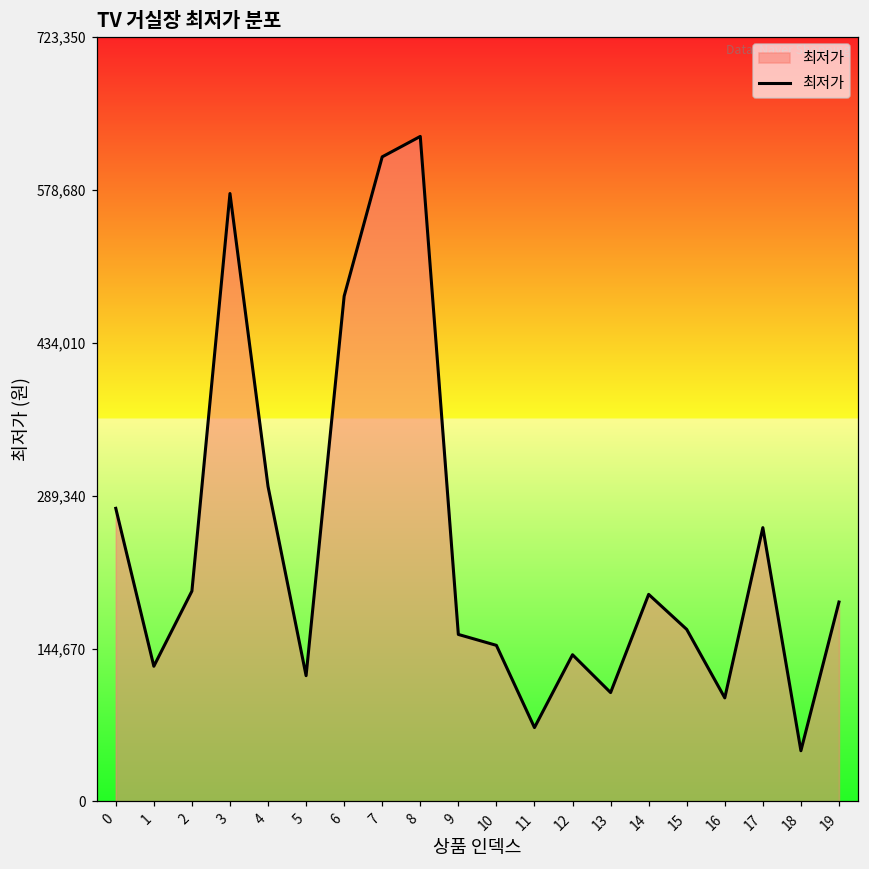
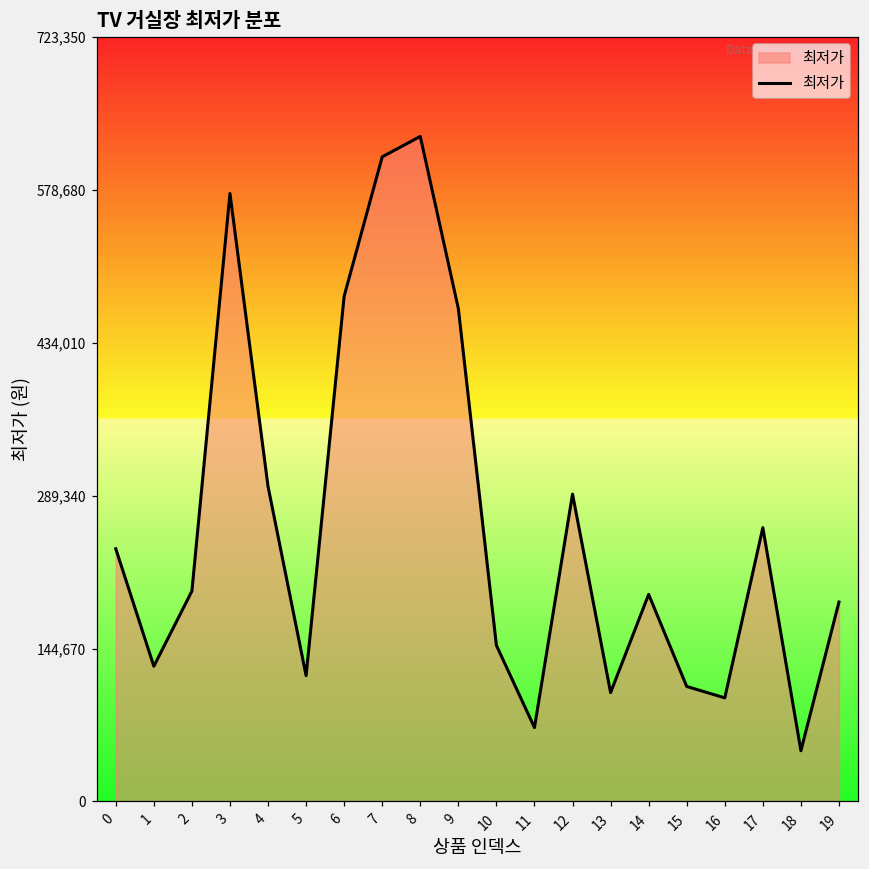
  {
-   "0": "280,000",
+   "0": "240,000",
    "1": "130,000",
    "2": "200,000",
    "3": "580,000",
    "4": "300,000",
    "5": "120,000",
    "6": "480,000",
    "7": "610,000",
    "8": "630,000",
-   "9": "160,000",
+   "9": "470,000",
    "10": "150,000",
    "11": "70,000",
-   "12": "140,000",
+   "12": "290,000",
    "13": "100,000",
    "14": "200,000",
-   "15": "160,000",
+   "15": "110,000",
    "16": "100,000",
    "17": "260,000",
    "18": "50,000",
    "19": "190,000"
  }
